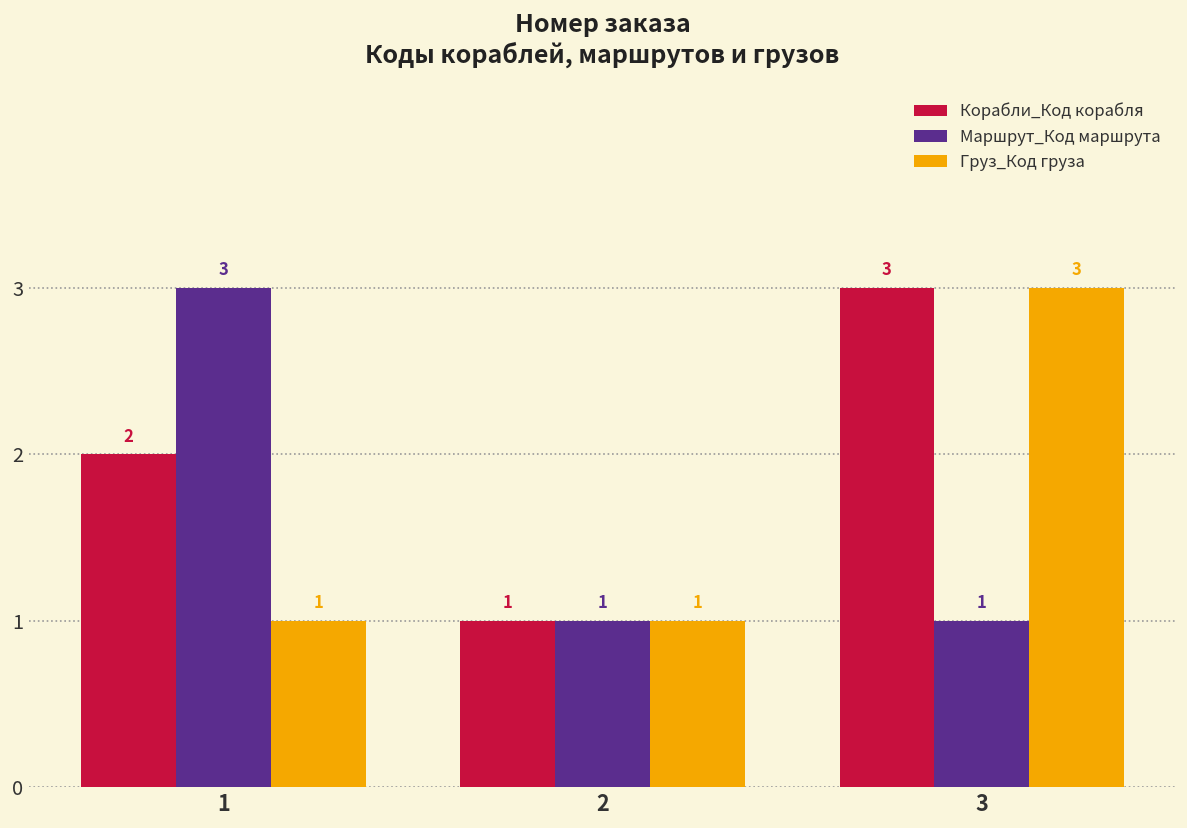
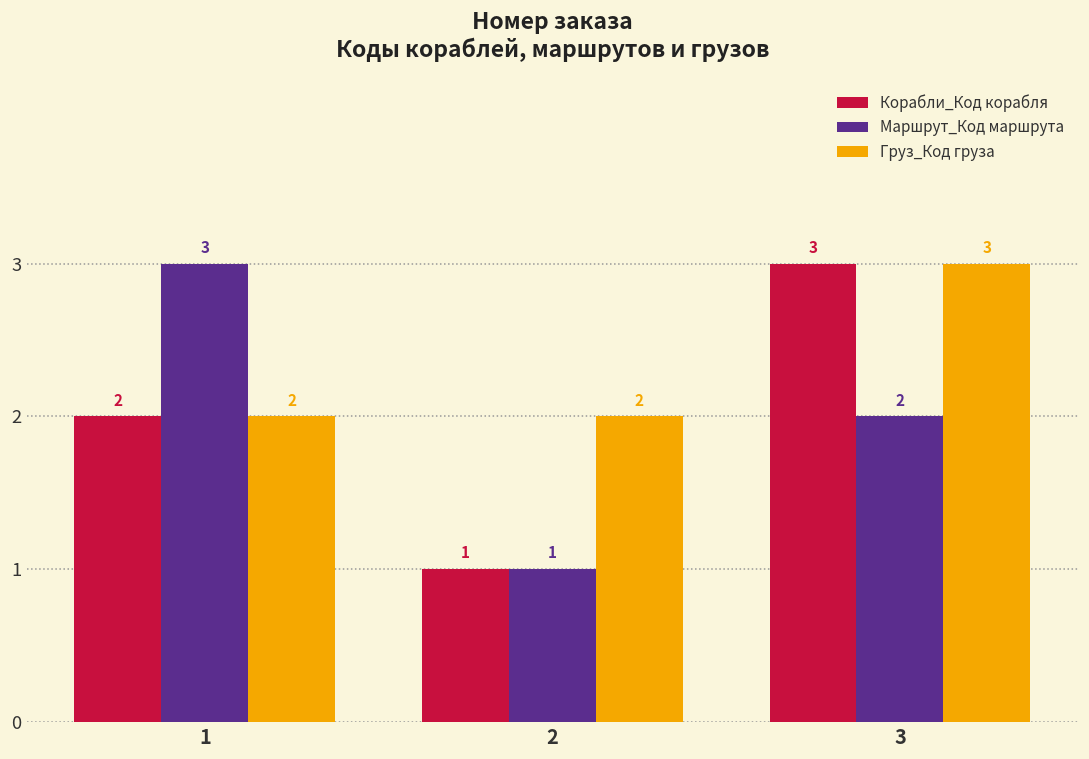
  {
    "Корабли_Код корабля": {
      "1": 2,
      "2": 1,
      "3": 3
    },
    "Маршрут_Код маршрута": {
      "1": 3,
      "2": 1,
-     "3": 1
+     "3": 2
    },
    "Груз_Код груза": {
-     "1": 1,
-     "2": 1,
+     "1": 2,
+     "2": 2,
      "3": 3
    }
  }
